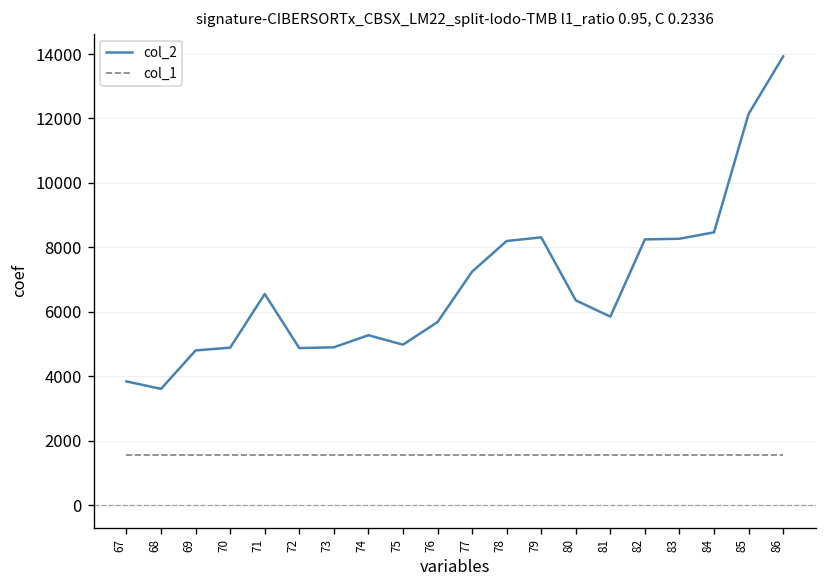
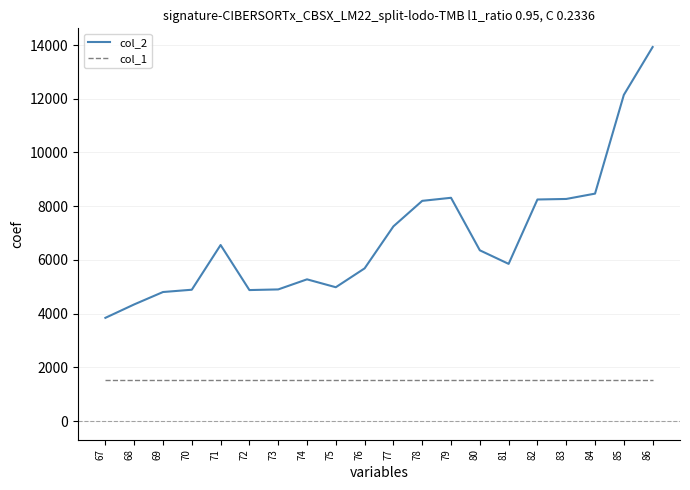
  {
    "col_2": {
      "67": 3800,
-     "68": 3600,
+     "68": 4300,
      "69": 4800,
      "70": 4900,
      "71": 6600,
      "72": 4900,
      "73": 4900,
      "74": 5300,
      "75": 5000,
      "76": 5700,
      "77": 7200,
      "78": 8200,
      "79": 8300,
      "80": 6400,
      "81": 5900,
      "82": 8200,
      "83": 8300,
      "84": 8500,
      "85": 12100,
      "86": 13900
    },
    "col_1": {
      "67": 1500,
      "68": 1500,
      "69": 1500,
      "70": 1500,
      "71": 1500,
      "72": 1500,
      "73": 1500,
      "74": 1500,
      "75": 1500,
      "76": 1500,
      "77": 1500,
      "78": 1500,
      "79": 1500,
      "80": 1500,
      "81": 1500,
      "82": 1500,
      "83": 1500,
      "84": 1500,
      "85": 1500,
      "86": 1500
    }
  }
